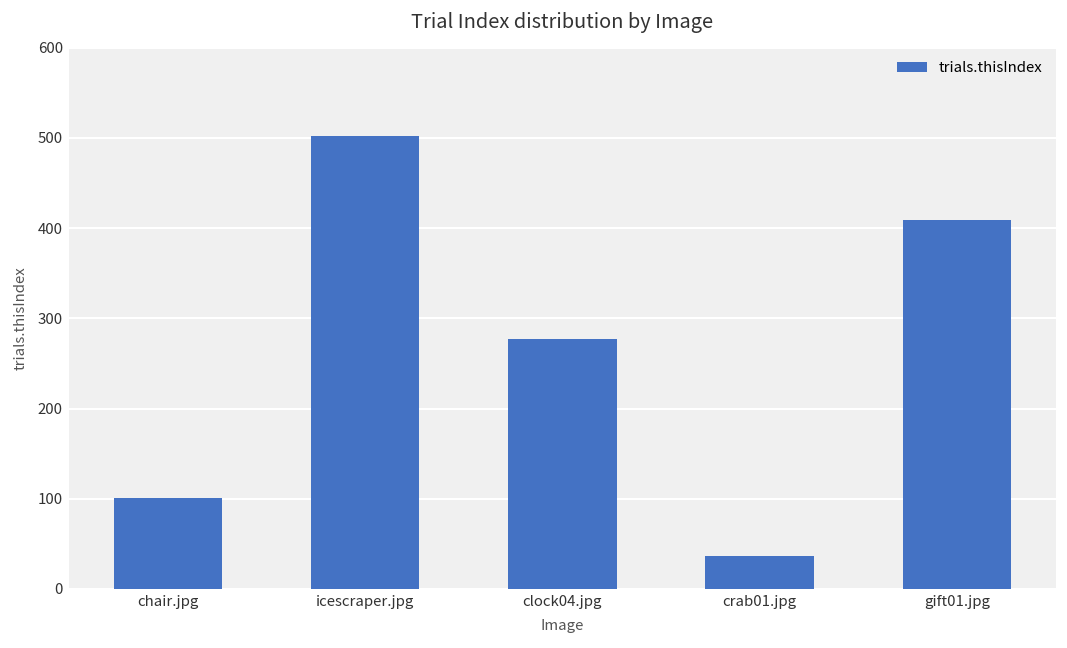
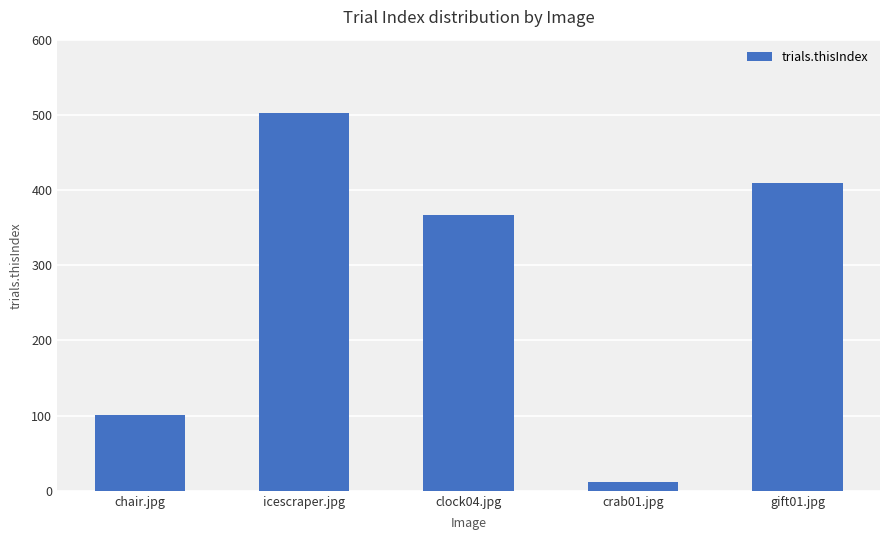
  {
    "chair.jpg": 100,
    "icescraper.jpg": 500,
-   "clock04.jpg": 280,
-   "crab01.jpg": 40,
+   "clock04.jpg": 370,
+   "crab01.jpg": 10,
    "gift01.jpg": 410
  }
